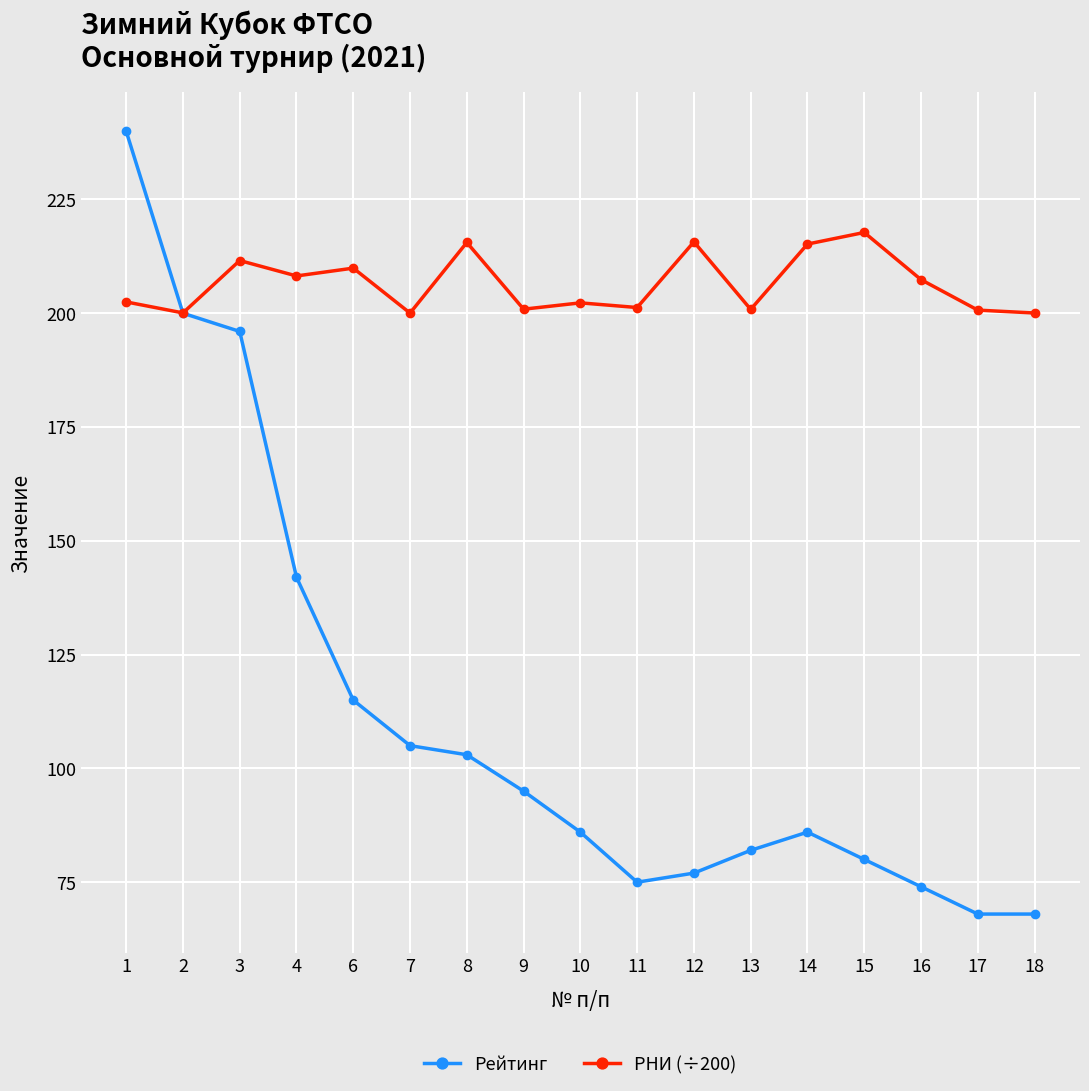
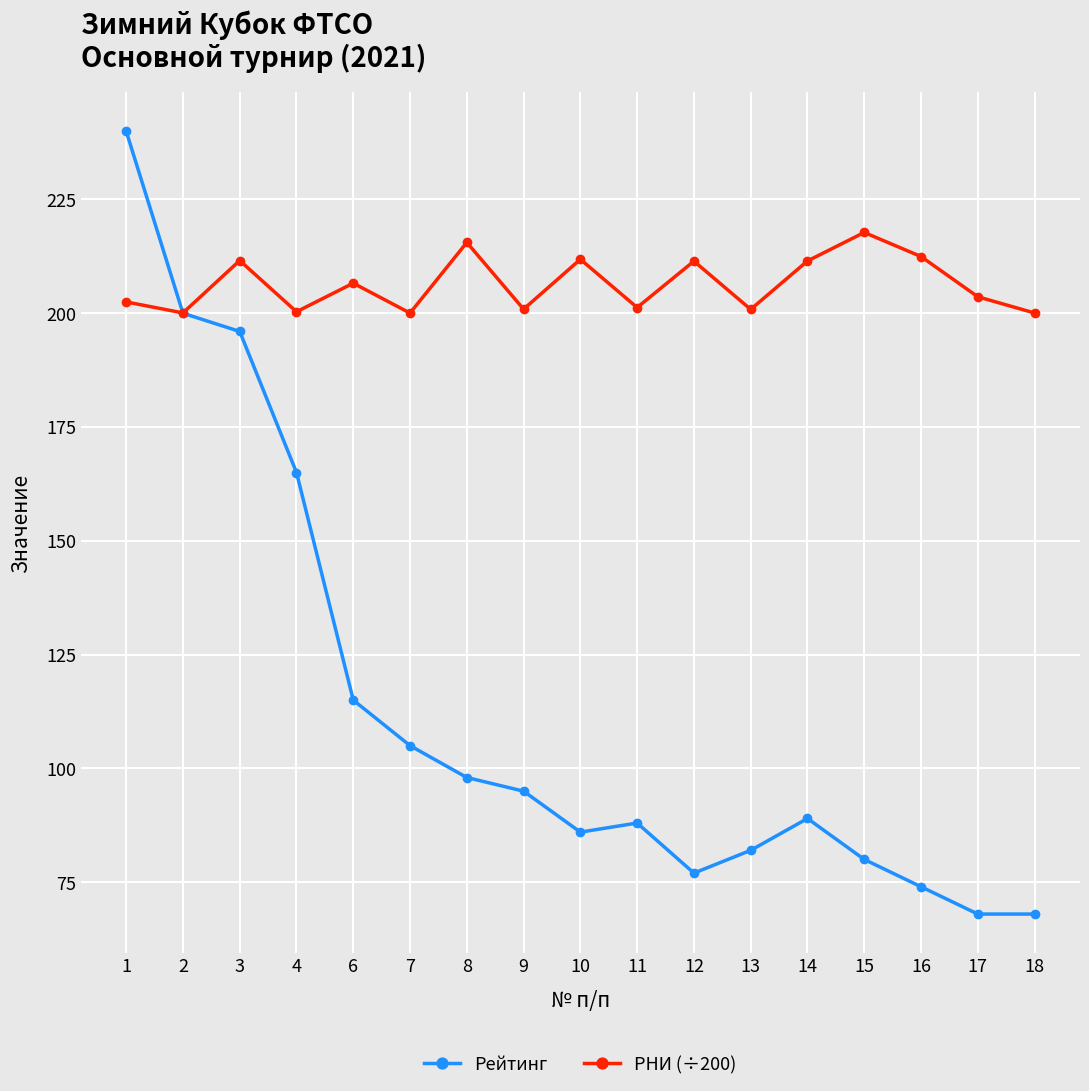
  {
    "Рейтинг": {
      "1": 240,
      "3": 196,
-     "4": 142,
+     "4": 165,
      "6": 115,
      "7": 105,
-     "8": 103,
+     "8": 98,
      "9": 95,
      "10": 86,
-     "11": 75,
+     "11": 88,
      "12": 77,
      "13": 82,
-     "14": 86,
+     "14": 89,
      "15": 80,
      "16": 74,
      "17": 68,
      "18": 68
    },
    "РНИ (÷200)": {
      "1": 202,
      "3": 212,
-     "4": 208,
-     "6": 210,
+     "4": 200,
+     "6": 207,
      "7": 200,
      "8": 216,
      "9": 201,
-     "10": 202,
+     "10": 212,
      "11": 201,
-     "12": 216,
+     "12": 211,
      "13": 201,
-     "14": 215,
+     "14": 211,
      "15": 218,
-     "16": 207,
-     "17": 201,
+     "16": 212,
+     "17": 204,
      "18": 200
    }
  }
